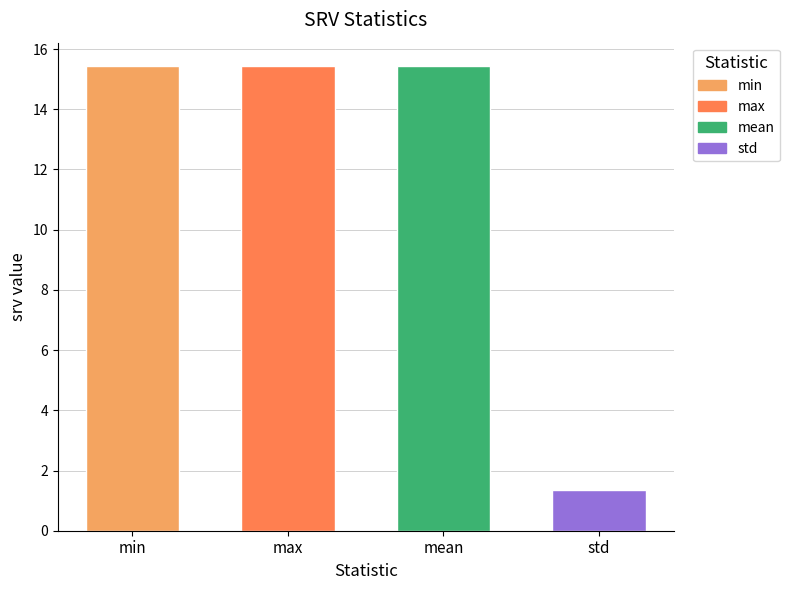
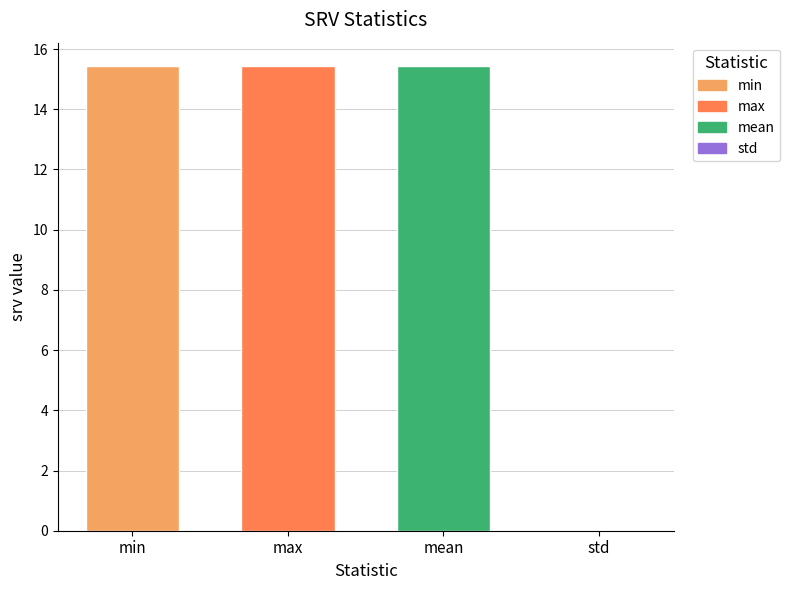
  {
    "min": 15.4,
    "max": 15.4,
    "mean": 15.4,
-   "std": 1.3
+   "std": 0.0
  }
